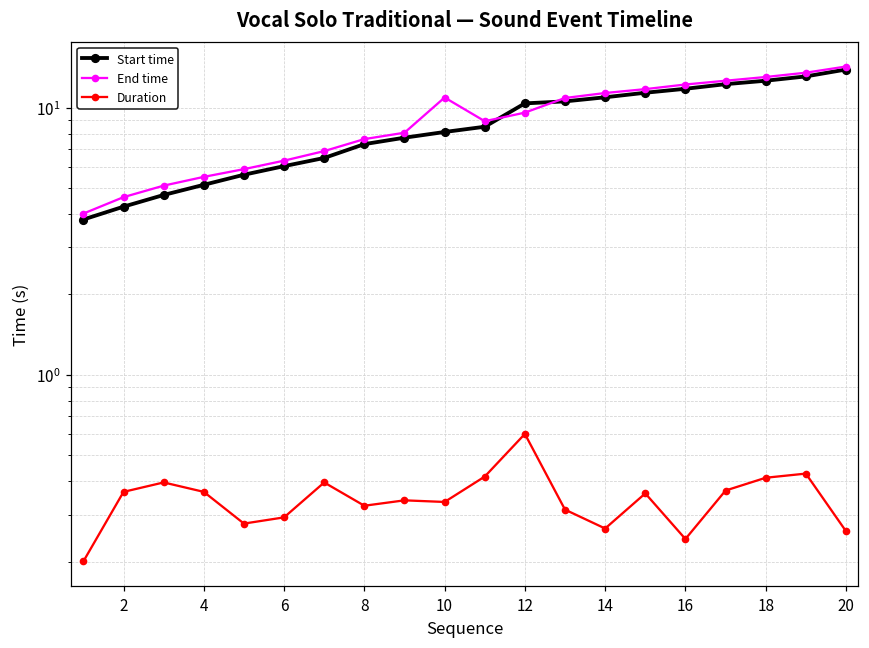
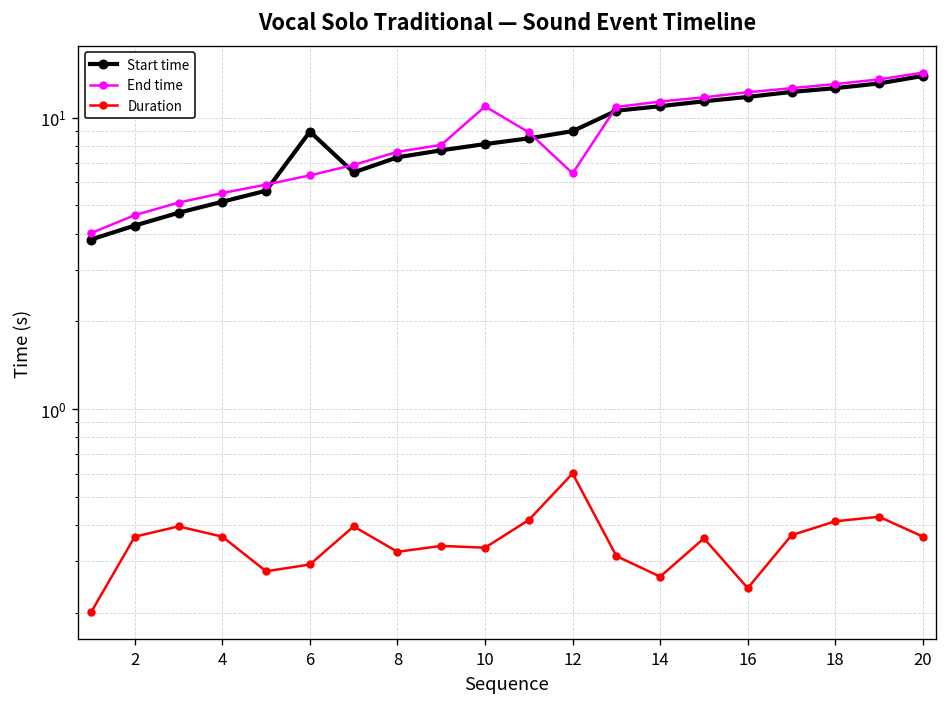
  {
    "Start time": {
      "2": 4.3,
      "4": 5.1,
-     "6": 6.0,
+     "6": 9.0,
      "8": 7.3,
      "10": 8.1,
-     "12": 10.4,
+     "12": 9.0,
      "14": 11,
      "16": 12,
      "18": 13,
      "20": 14
    },
    "End time": {
      "2": 4.6,
      "4": 5.5,
      "6": 6.3,
      "8": 7.6,
      "10": 11,
-     "12": 9.6,
+     "12": 6.4,
      "14": 11,
      "16": 12,
      "18": 13,
      "20": 14
    },
    "Duration": {
      "2": 0.36,
      "4": 0.36,
      "6": 0.29,
      "8": 0.32,
      "10": 0.33,
      "12": 0.60,
      "14": 0.27,
      "16": 0.24,
      "18": 0.41,
-     "20": 0.26
+     "20": 0.37
    }
  }
